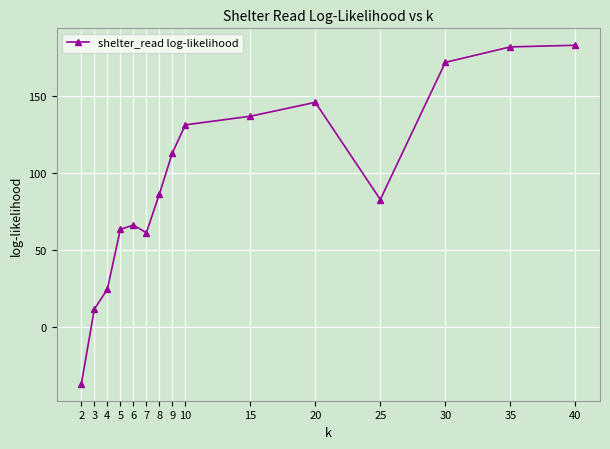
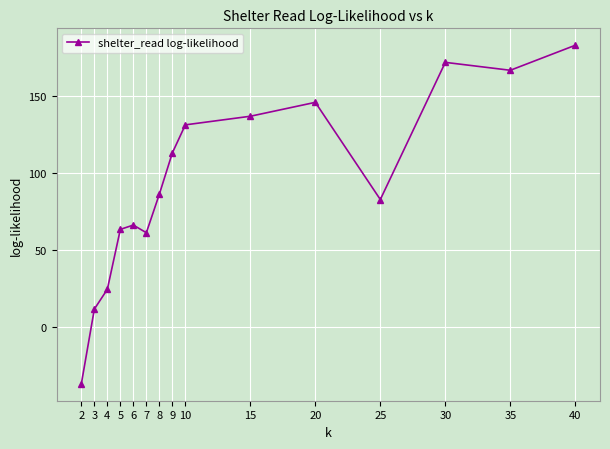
  {
    "2": -37,
    "3": 11,
    "4": 24,
    "5": 63,
    "6": 66,
    "7": 61,
    "8": 86,
    "9": 113,
    "10": 131,
    "15": 137,
    "20": 146,
    "25": 83,
    "30": 172,
-   "35": 182,
+   "35": 167,
    "40": 183
  }
